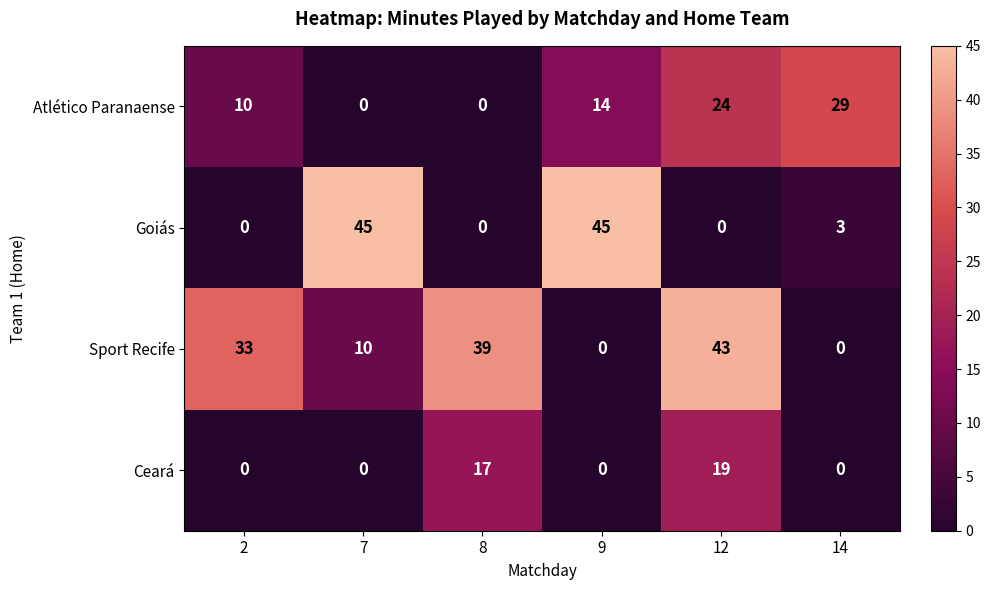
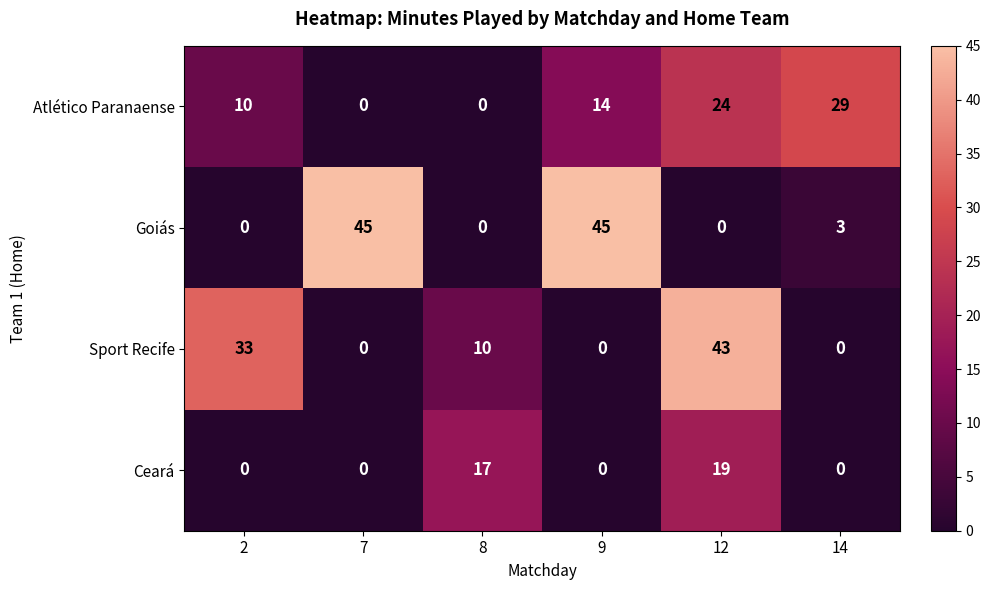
  {
    "Atlético Paranaense": {
      "2": 10,
      "7": 0,
      "8": 0,
      "9": 14,
      "12": 24,
      "14": 29
    },
    "Goiás": {
      "2": 0,
      "7": 45,
      "8": 0,
      "9": 45,
      "12": 0,
      "14": 3
    },
    "Sport Recife": {
      "2": 33,
-     "7": 10,
-     "8": 39,
+     "7": 0,
+     "8": 10,
      "9": 0,
      "12": 43,
      "14": 0
    },
    "Ceará": {
      "2": 0,
      "7": 0,
      "8": 17,
      "9": 0,
      "12": 19,
      "14": 0
    }
  }
